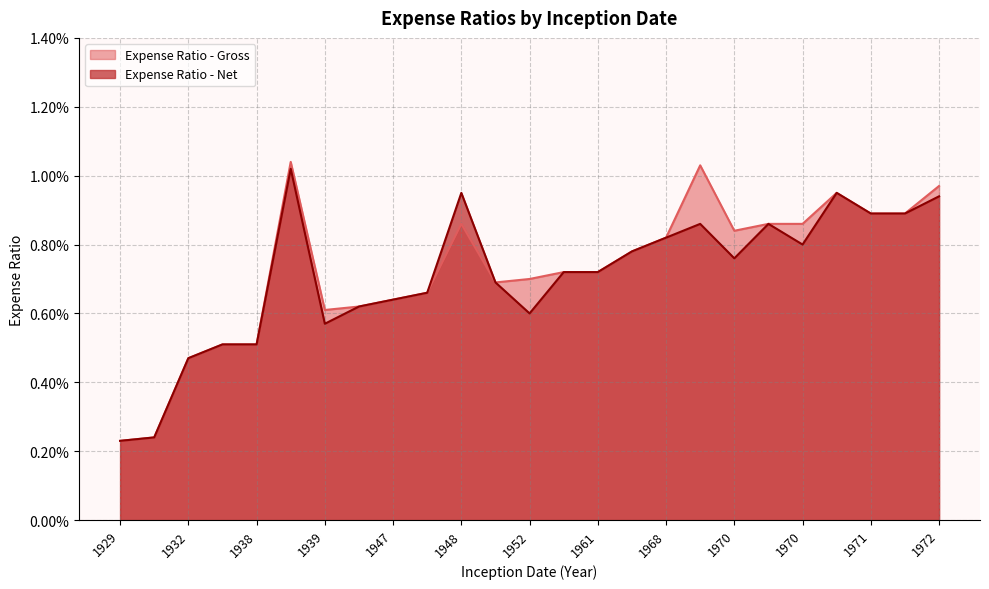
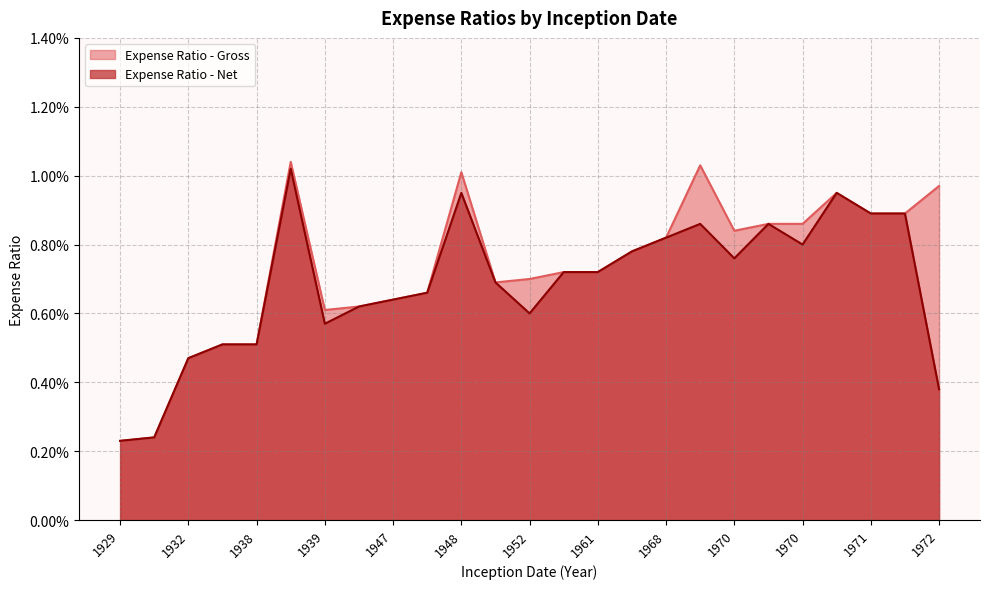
  {
    "Expense Ratio - Gross": {
-     "1948": "0.86%",
+     "1948": "1.01%",
      "1952": "0.70%",
      "1972": "0.97%"
    },
    "Expense Ratio - Net": {
      "1948": "0.95%",
      "1952": "0.60%",
-     "1972": "0.94%"
+     "1972": "0.38%"
    }
  }
